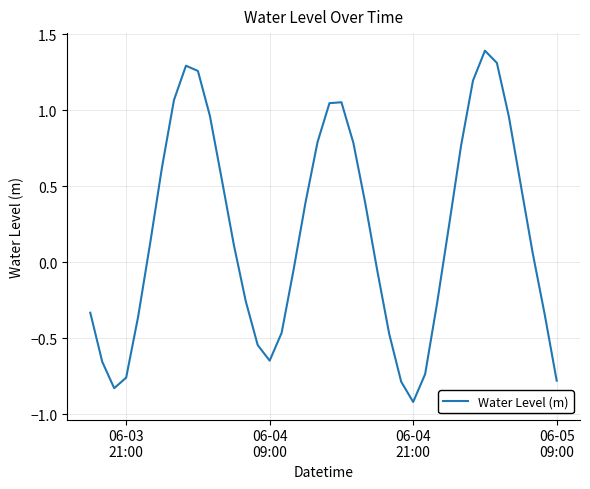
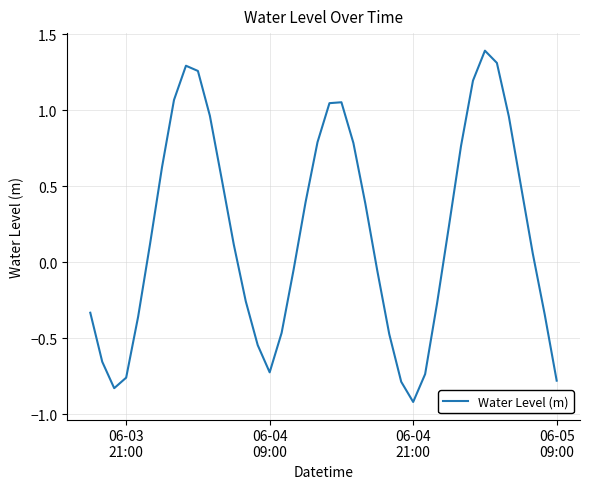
  {
    "06-03 21:00": -0.76,
-   "06-04 09:00": -0.65,
+   "06-04 09:00": -0.72,
    "06-04 21:00": -0.92,
    "06-05 09:00": -0.78
  }
